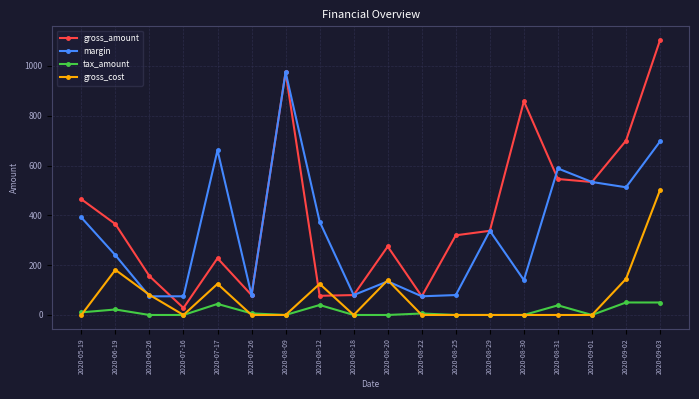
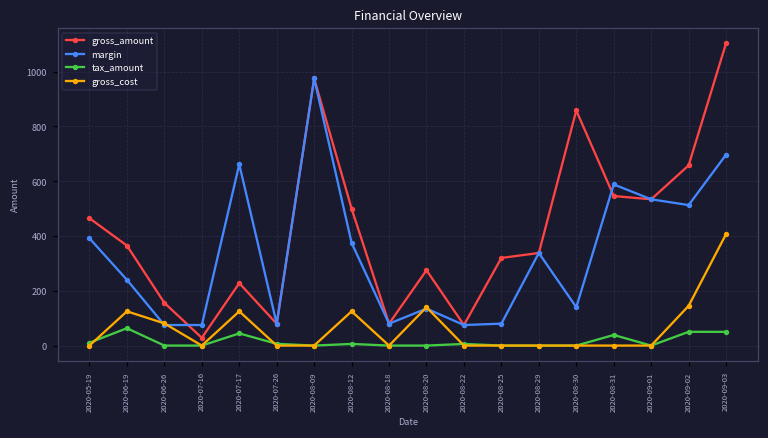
  {
    "gross_amount": {
      "2020-05-19": 460,
      "2020-06-19": 370,
      "2020-06-26": 160,
      "2020-07-16": 30,
      "2020-07-17": 230,
-     "2020-08-12": 80,
+     "2020-08-12": 500,
      "2020-08-20": 280,
      "2020-08-25": 320,
      "2020-08-30": 860,
      "2020-08-31": 550,
-     "2020-09-02": 700,
+     "2020-09-02": 660,
      "2020-09-03": 1100
    },
    "margin": {
      "2020-05-19": 390,
      "2020-06-19": 240,
      "2020-07-16": 80,
      "2020-07-17": 660,
      "2020-08-12": 380,
      "2020-08-25": 80,
      "2020-08-30": 140,
      "2020-08-31": 590,
      "2020-09-02": 510,
      "2020-09-03": 700
    },
    "tax_amount": {
      "2020-05-19": 10,
-     "2020-06-19": 20,
+     "2020-06-19": 60,
      "2020-06-26": 0,
      "2020-07-17": 40,
-     "2020-08-12": 40,
+     "2020-08-12": 10,
      "2020-08-20": 0,
      "2020-08-31": 40,
      "2020-09-02": 50,
      "2020-09-03": 50
    },
    "gross_cost": {
      "2020-05-19": 0,
-     "2020-06-19": 180,
+     "2020-06-19": 130,
      "2020-07-17": 130,
      "2020-08-12": 130,
      "2020-08-31": 0,
      "2020-09-02": 150,
-     "2020-09-03": 500
+     "2020-09-03": 410
    }
  }
